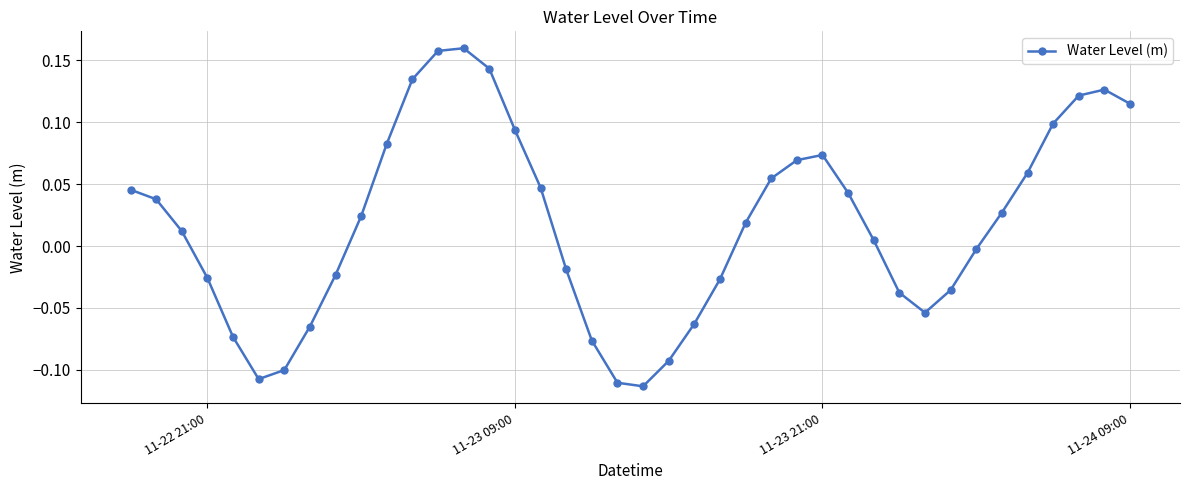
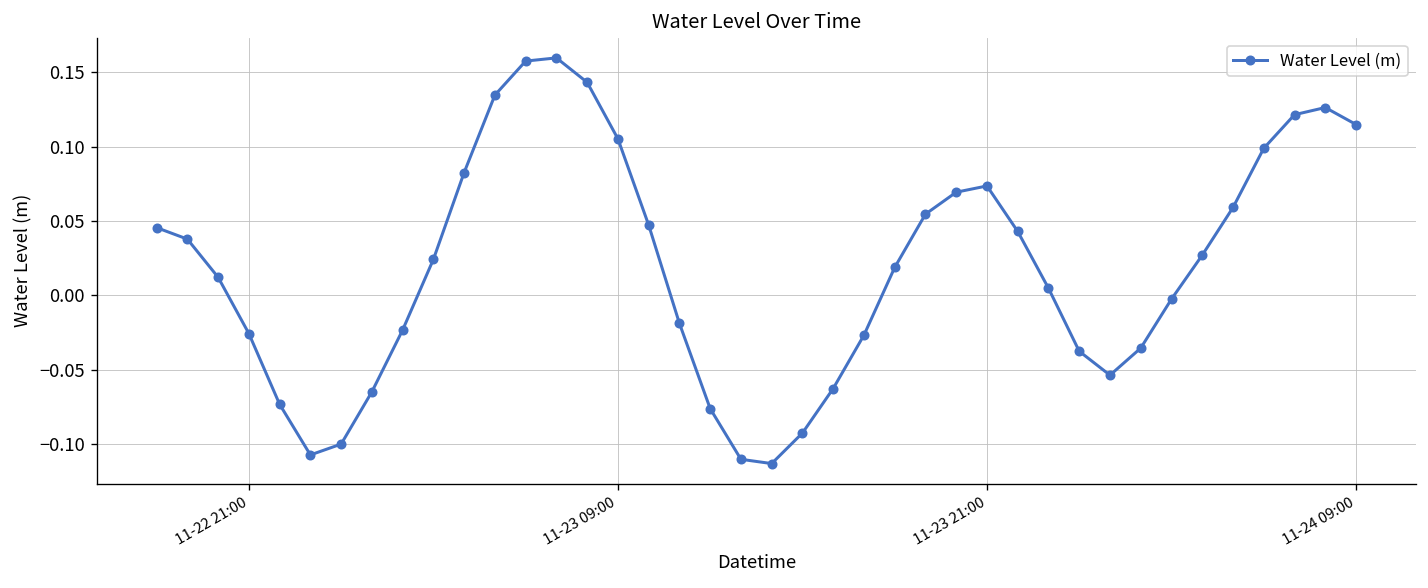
  {
    "11-22 21:00": -0.026,
-   "11-23 09:00": 0.094,
+   "11-23 09:00": 0.105,
    "11-23 21:00": 0.074,
    "11-24 09:00": 0.115
  }
